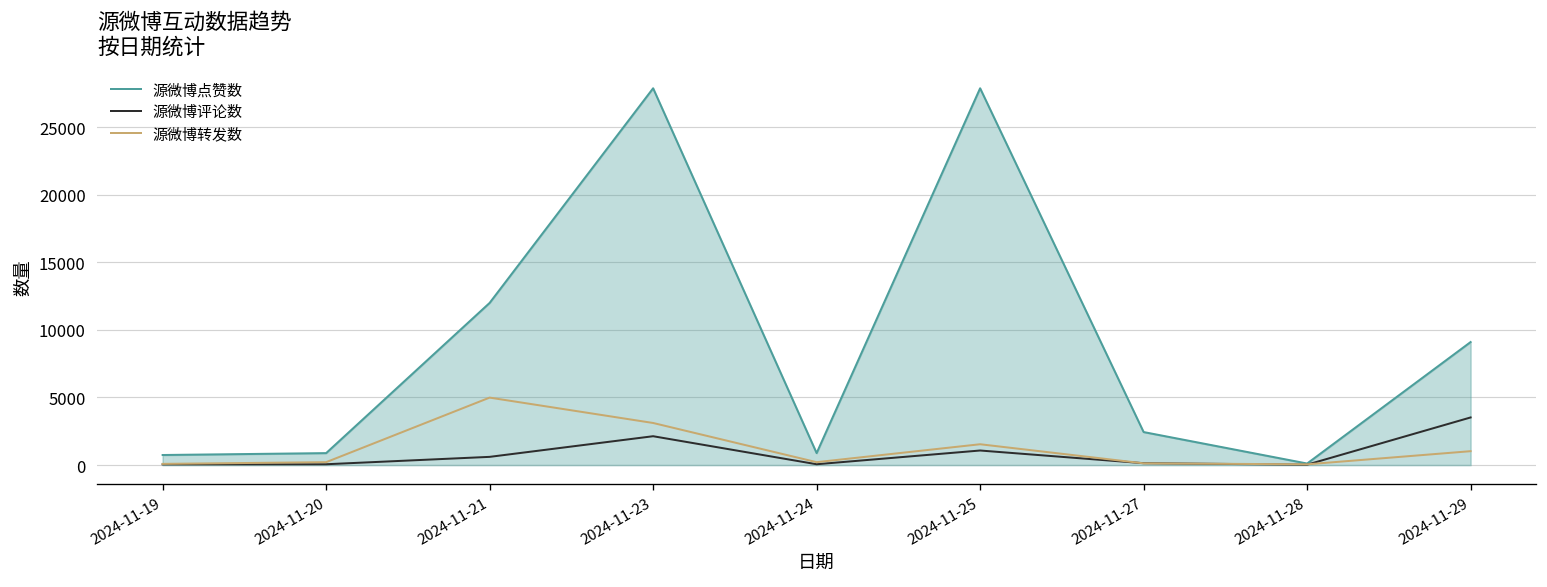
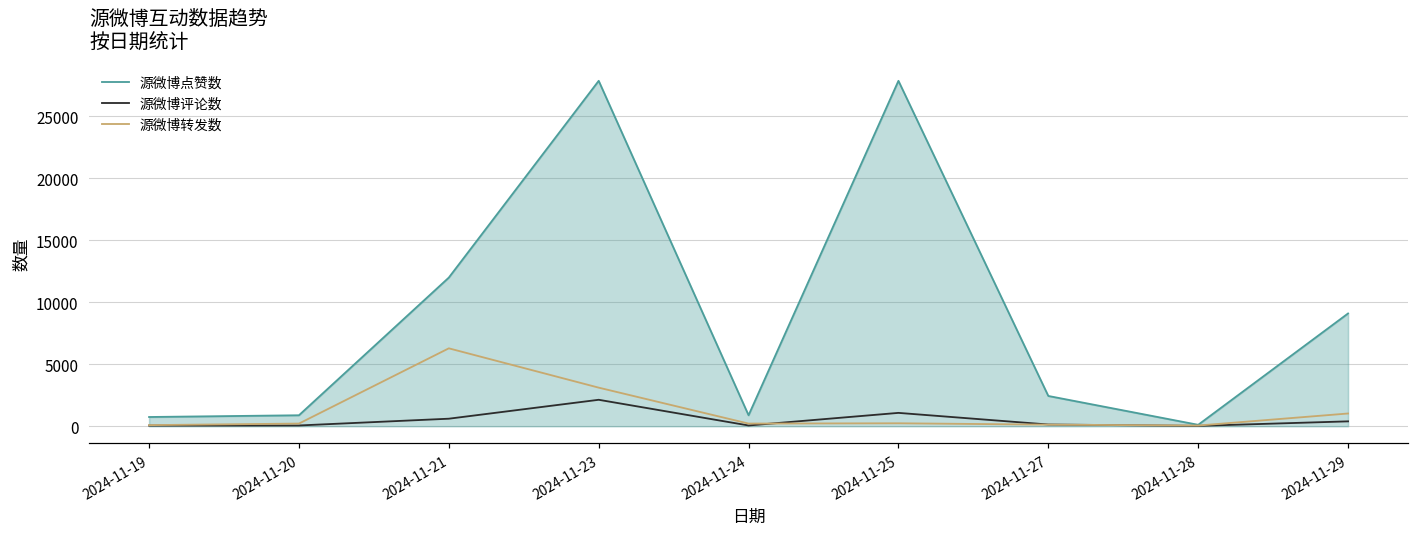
  {
    "源微博点赞数": {
      "2024-11-19": 700,
      "2024-11-20": 900,
      "2024-11-21": 12000,
      "2024-11-23": 27900,
      "2024-11-24": 900,
      "2024-11-25": 27900,
      "2024-11-27": 2400,
      "2024-11-29": 9100
    },
    "源微博评论数": {
      "2024-11-21": 600,
      "2024-11-23": 2100,
      "2024-11-25": 1100,
-     "2024-11-29": 3500
+     "2024-11-29": 400
    },
    "源微博转发数": {
-     "2024-11-21": 5000,
+     "2024-11-21": 6300,
      "2024-11-23": 3100,
-     "2024-11-25": 1500,
+     "2024-11-25": 200,
      "2024-11-29": 1000
    }
  }
